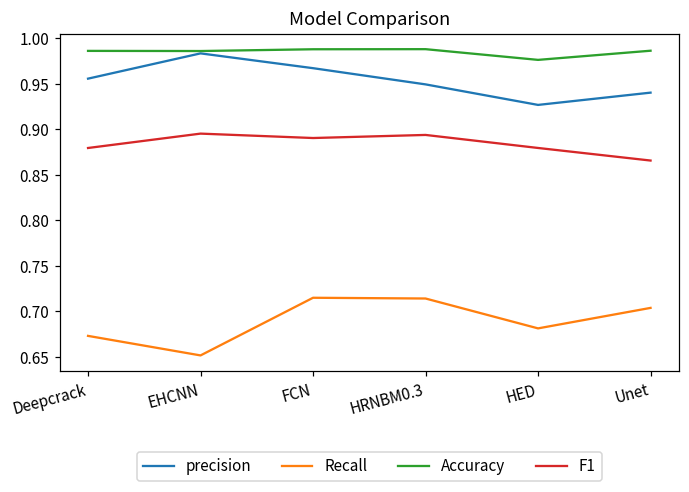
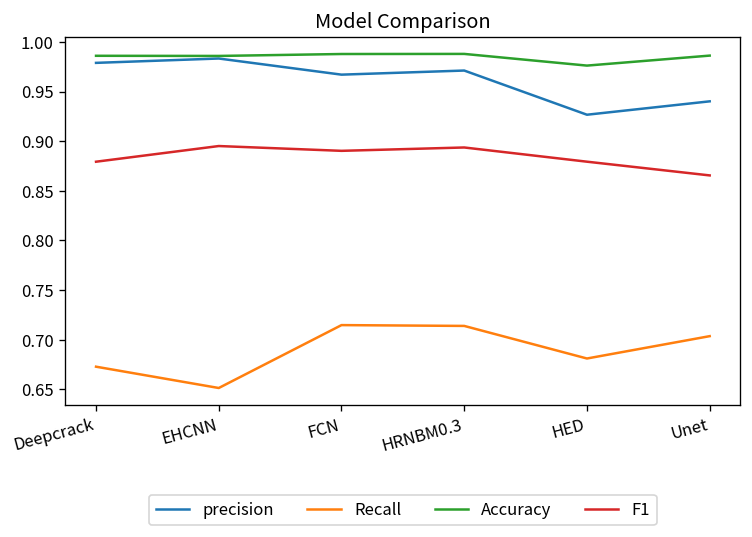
  {
    "precision": {
-     "Deepcrack": 0.96,
+     "Deepcrack": 0.98,
      "FCN": 0.97,
-     "HRNBM0.3": 0.95,
+     "HRNBM0.3": 0.97,
      "HED": 0.93,
      "Unet": 0.94
    },
    "Recall": {
      "Deepcrack": 0.67,
      "EHCNN": 0.65,
      "FCN": 0.71,
      "HRNBM0.3": 0.71,
      "HED": 0.68,
      "Unet": 0.70
    },
    "Accuracy": {
      "Deepcrack": 0.99,
      "FCN": 0.99,
      "HRNBM0.3": 0.99,
      "HED": 0.98,
      "Unet": 0.99
    },
    "F1": {
      "Deepcrack": 0.88,
      "EHCNN": 0.90,
      "FCN": 0.89,
      "HRNBM0.3": 0.89,
      "HED": 0.88,
      "Unet": 0.87
    }
  }
